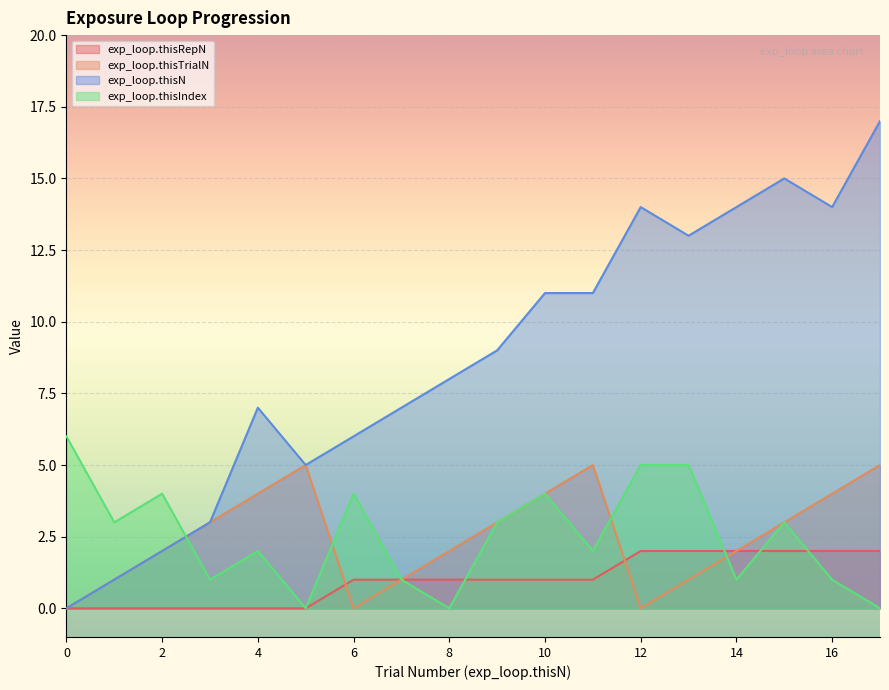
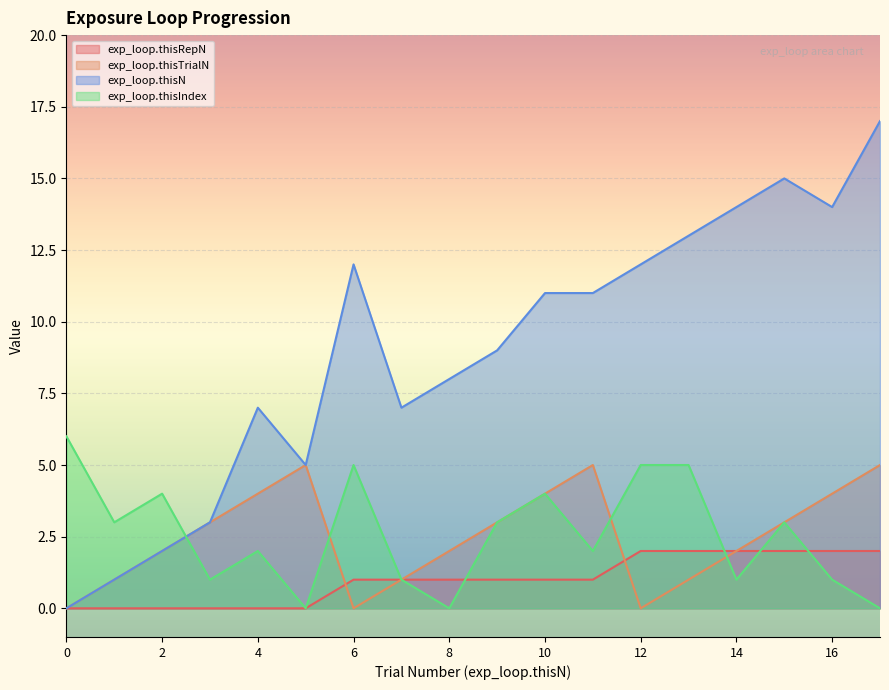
  {
    "exp_loop.thisN": {
      "4": 7,
-     "6": 6,
+     "6": 12,
      "8": 8,
      "10": 11,
-     "12": 14,
+     "12": 12,
      "14": 14,
      "16": 14
    },
    "exp_loop.thisIndex": {
      "0": 6,
      "2": 4,
      "4": 2,
-     "6": 4,
+     "6": 5,
      "8": 0,
      "12": 5,
      "14": 1,
      "16": 1
    }
  }
